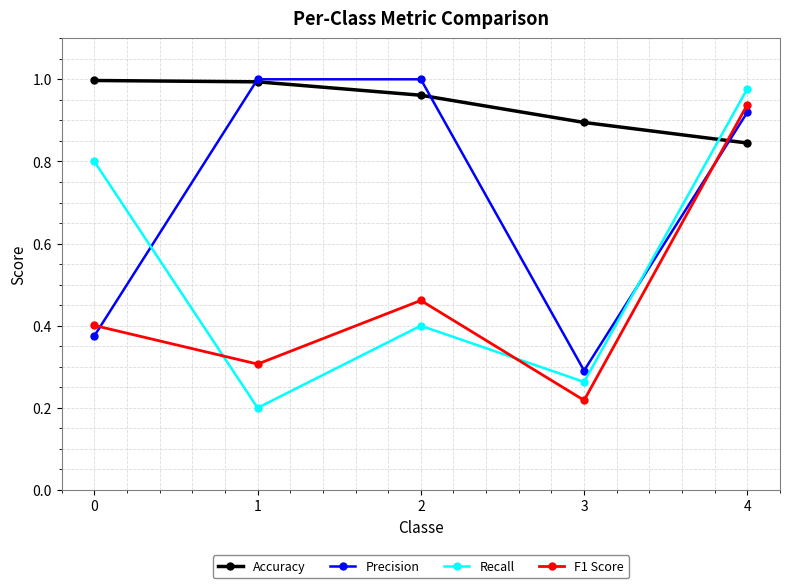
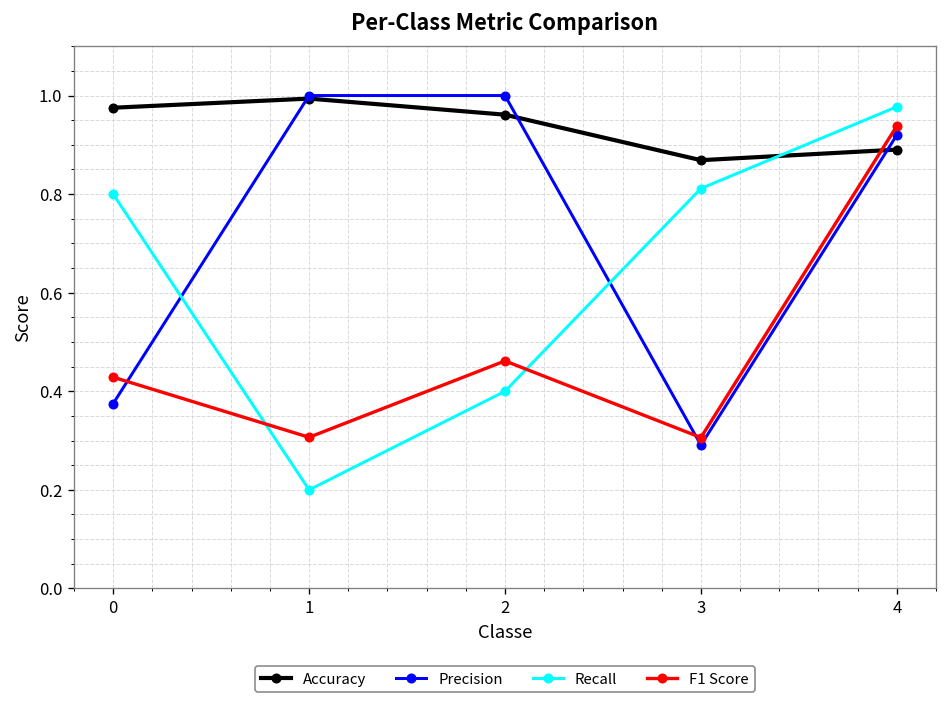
  {
    "Accuracy": {
-     "0": 1.00,
+     "0": 0.98,
      "2": 0.96,
-     "3": 0.89,
-     "4": 0.84
+     "3": 0.87,
+     "4": 0.89
    },
    "Precision": {
      "0": 0.38,
      "2": 1.00,
      "3": 0.29,
      "4": 0.92
    },
    "Recall": {
      "0": 0.80,
      "1": 0.20,
      "2": 0.40,
-     "3": 0.26,
+     "3": 0.81,
      "4": 0.98
    },
    "F1 Score": {
-     "0": 0.40,
+     "0": 0.43,
      "1": 0.31,
      "2": 0.46,
-     "3": 0.22,
+     "3": 0.31,
      "4": 0.94
    }
  }
